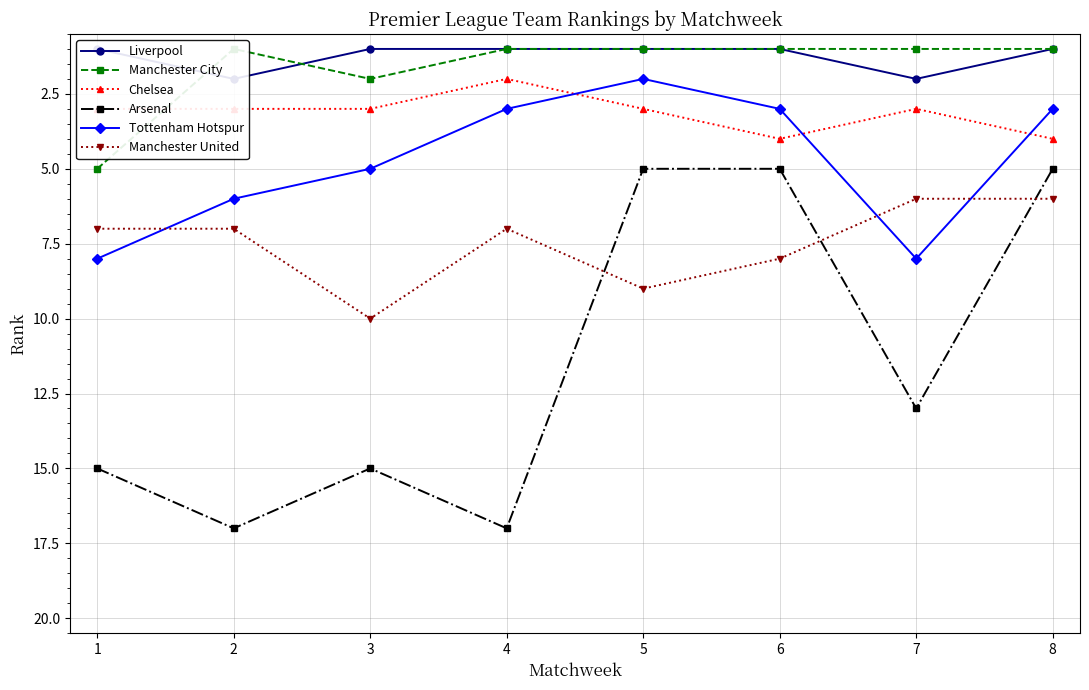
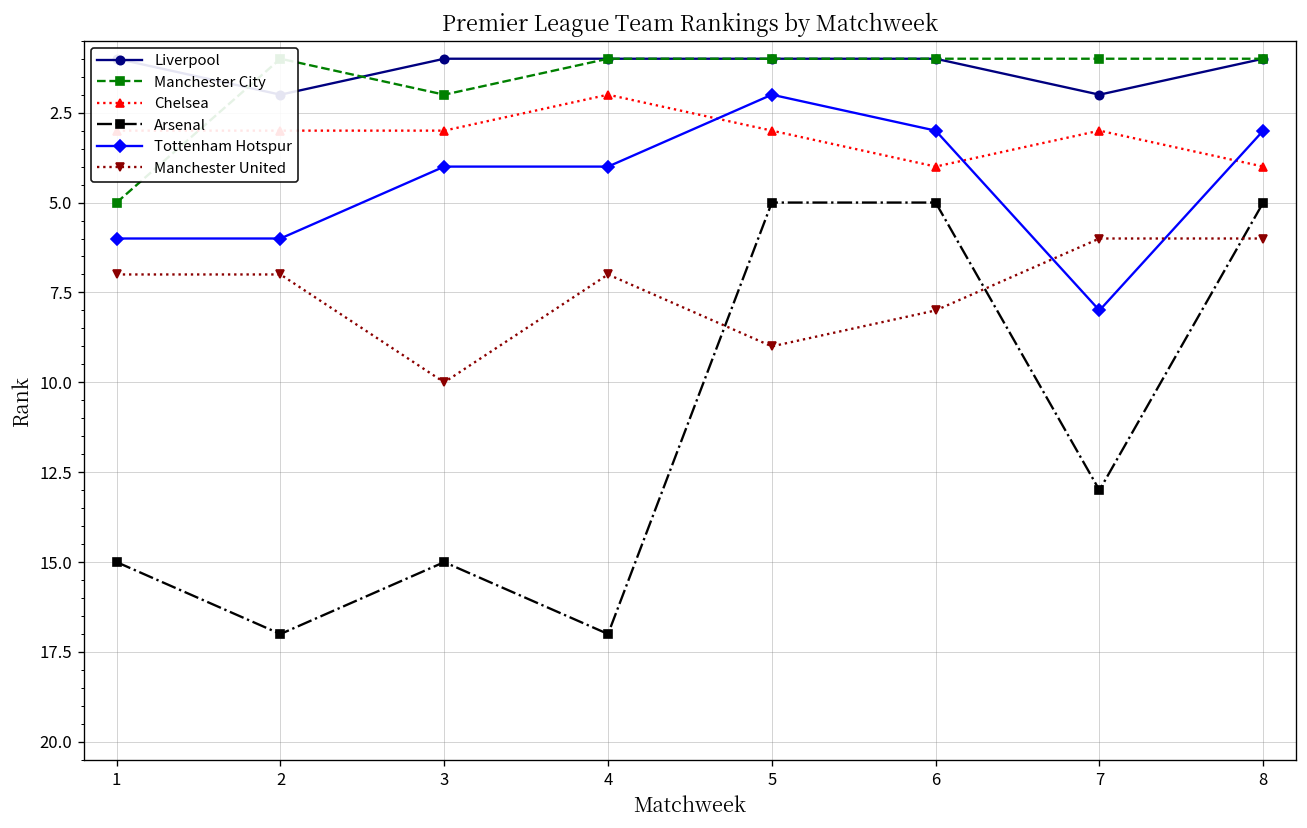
  {
    "Liverpool": {
      "3": 1,
      "7": 2
    },
    "Manchester City": {
      "1": 5,
      "3": 2,
      "7": 1
    },
    "Chelsea": {
      "3": 3,
      "4": 2,
      "5": 3,
      "6": 4,
      "7": 3,
      "8": 4
    },
    "Arsenal": {
      "1": 15,
      "2": 17,
      "3": 15,
      "4": 17,
      "5": 5,
      "6": 5,
      "7": 13,
      "8": 5
    },
    "Tottenham Hotspur": {
-     "1": 8,
+     "1": 6,
      "2": 6,
-     "3": 5,
-     "4": 3,
+     "3": 4,
+     "4": 4,
      "5": 2,
      "6": 3,
      "7": 8,
      "8": 3
    },
    "Manchester United": {
      "1": 7,
      "2": 7,
      "3": 10,
      "4": 7,
      "5": 9,
      "6": 8,
      "7": 6,
      "8": 6
    }
  }
